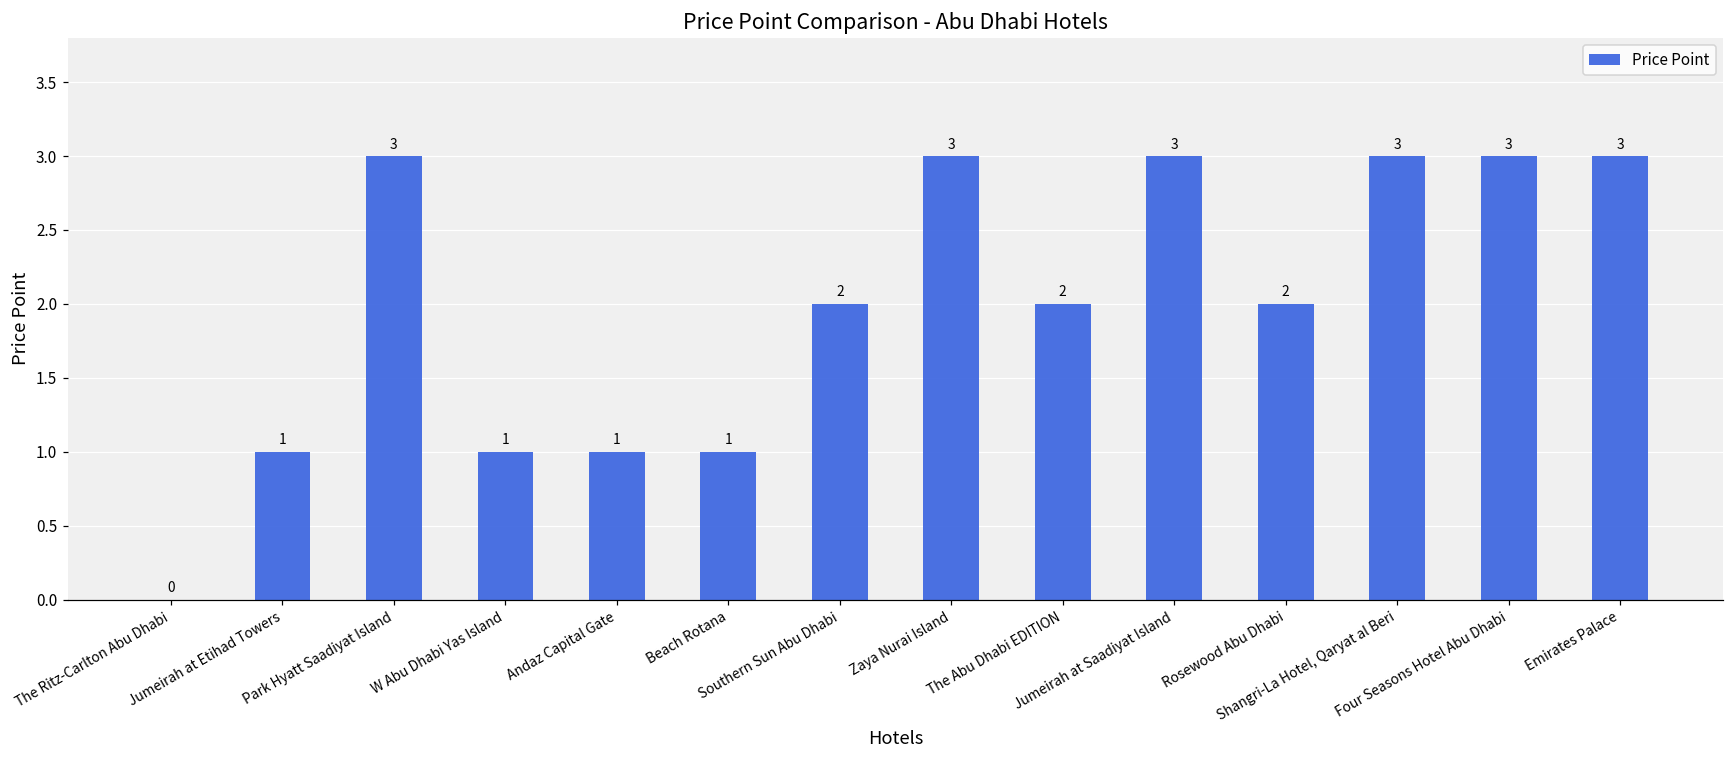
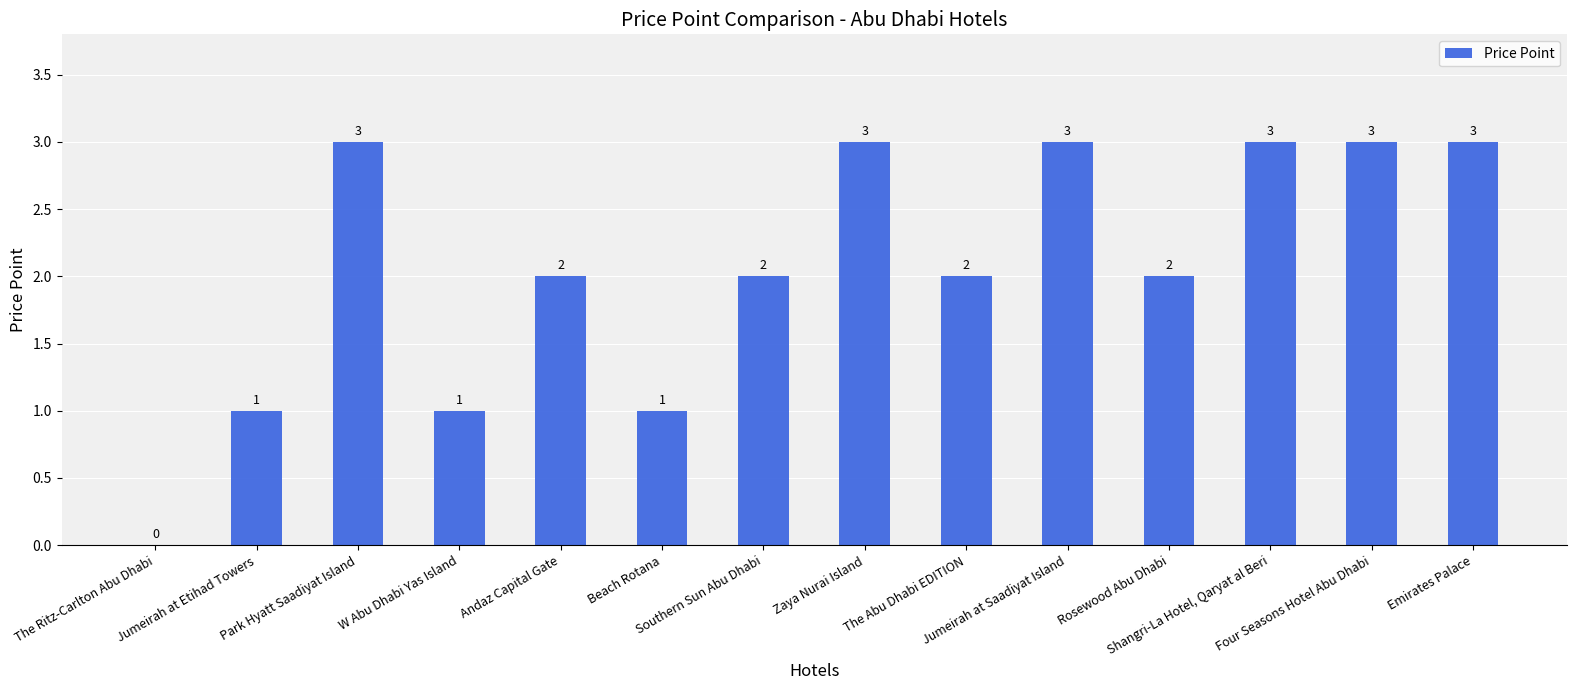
  {
    "The Ritz-Carlton Abu Dhabi": 0,
    "Jumeirah at Etihad Towers": 1,
    "Park Hyatt Saadiyat Island": 3,
    "W Abu Dhabi Yas Island": 1,
-   "Andaz Capital Gate": 1,
+   "Andaz Capital Gate": 2,
    "Beach Rotana": 1,
    "Southern Sun Abu Dhabi": 2,
    "Zaya Nurai Island": 3,
    "The Abu Dhabi EDITION": 2,
    "Jumeirah at Saadiyat Island": 3,
    "Rosewood Abu Dhabi": 2,
    "Shangri-La Hotel, Qaryat al Beri": 3,
    "Four Seasons Hotel Abu Dhabi": 3,
    "Emirates Palace": 3
  }
